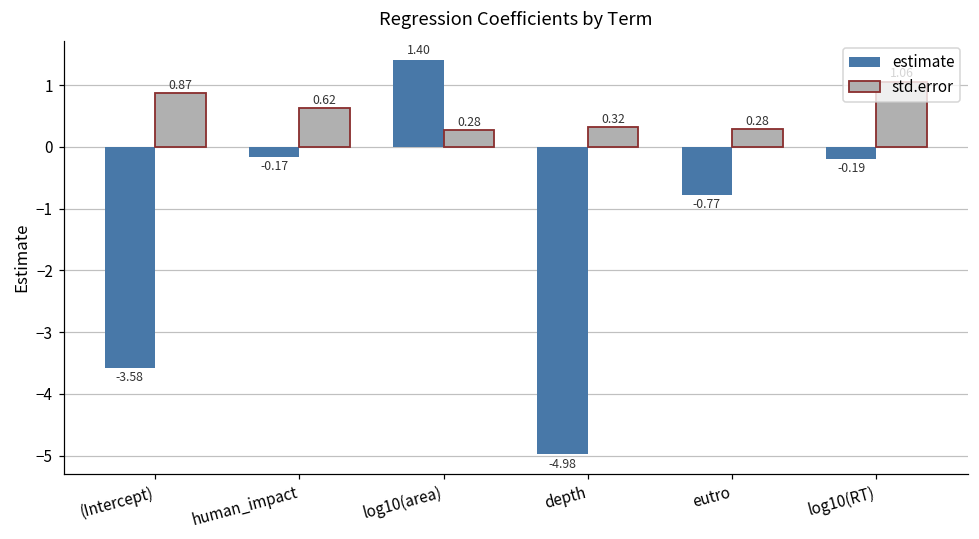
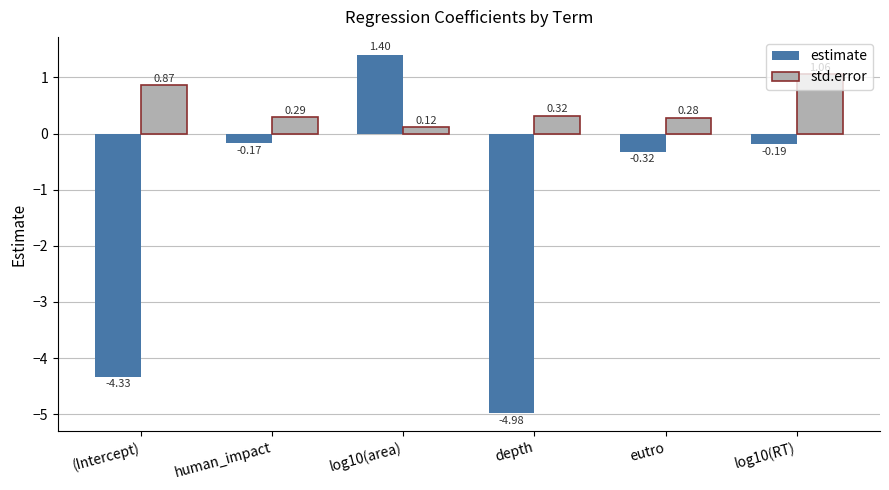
  {
    "estimate": {
-     "(Intercept)": -3.58,
+     "(Intercept)": -4.33,
      "human_impact": -0.17,
      "log10(area)": 1.40,
      "depth": -4.98,
-     "eutro": -0.77,
+     "eutro": -0.32,
      "log10(RT)": -0.19
    },
    "std.error": {
      "(Intercept)": 0.87,
-     "human_impact": 0.62,
-     "log10(area)": 0.28,
+     "human_impact": 0.29,
+     "log10(area)": 0.12,
      "depth": 0.32,
      "eutro": 0.28
    }
  }
